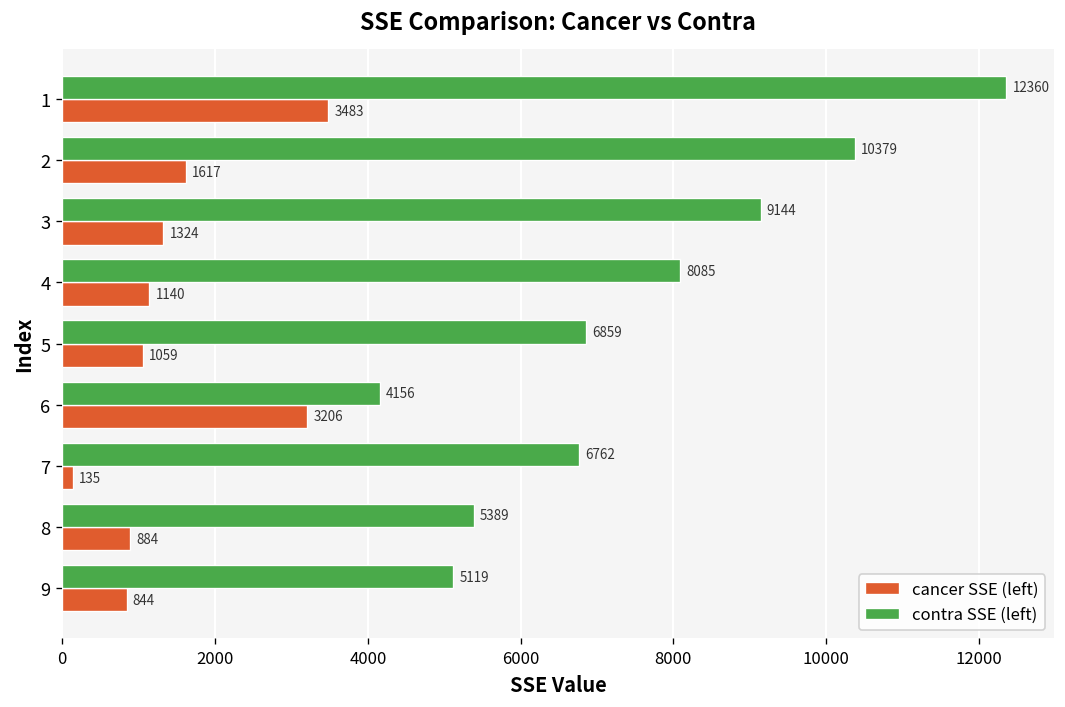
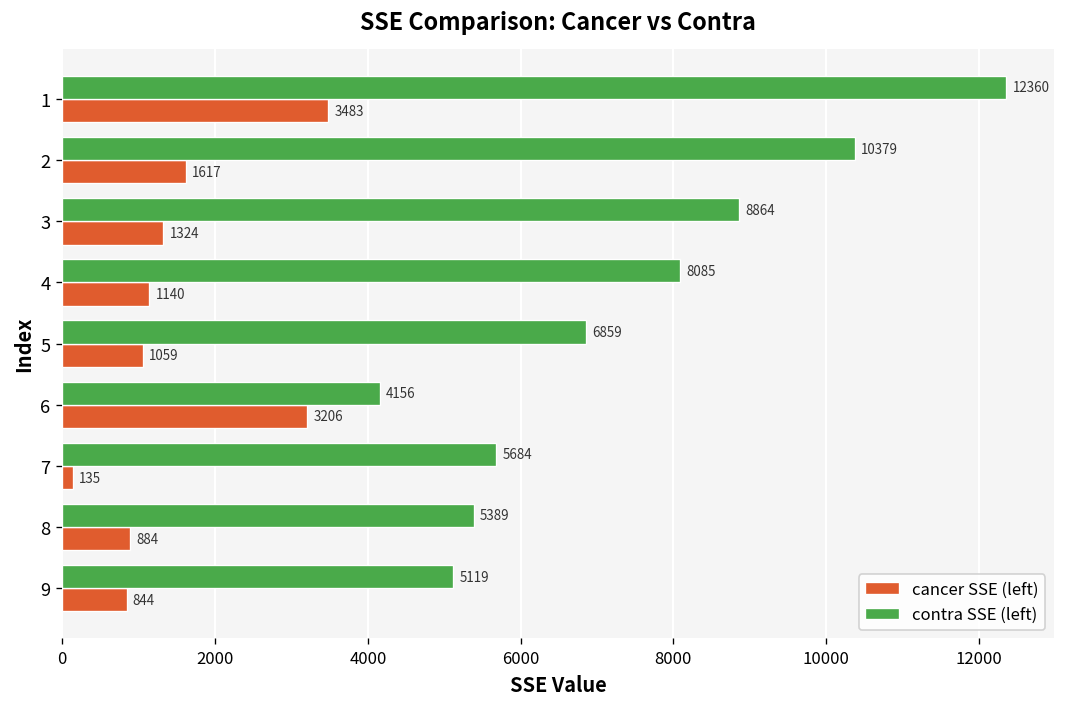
  {
    "cancer SSE (left)": {
      "1": 3483,
      "2": 1617,
      "3": 1324,
      "4": 1140,
      "5": 1059,
      "6": 3206,
      "7": 135,
      "8": 884,
      "9": 844
    },
    "contra SSE (left)": {
      "1": 12360,
      "2": 10379,
-     "3": 9144,
+     "3": 8864,
      "4": 8085,
      "5": 6859,
      "6": 4156,
-     "7": 6762,
+     "7": 5684,
      "8": 5389,
      "9": 5119
    }
  }
